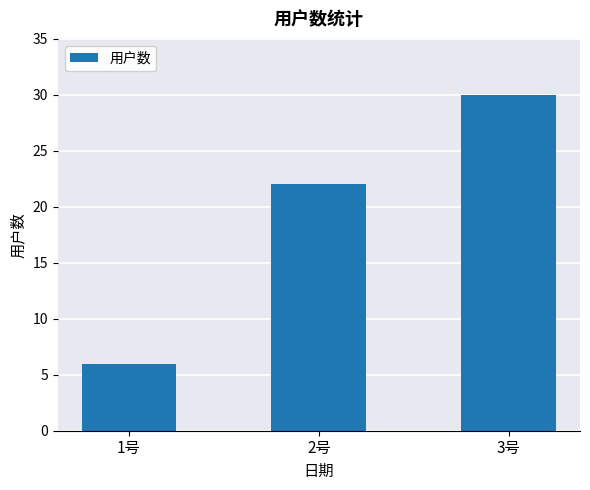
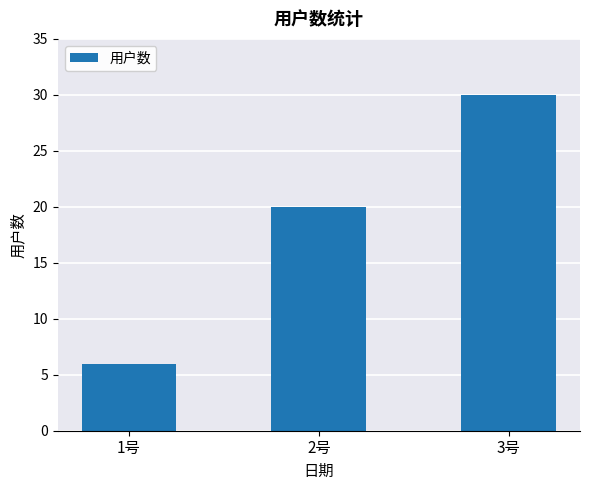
  {
    "1号": 6,
-   "2号": 22,
+   "2号": 20,
    "3号": 30
  }
